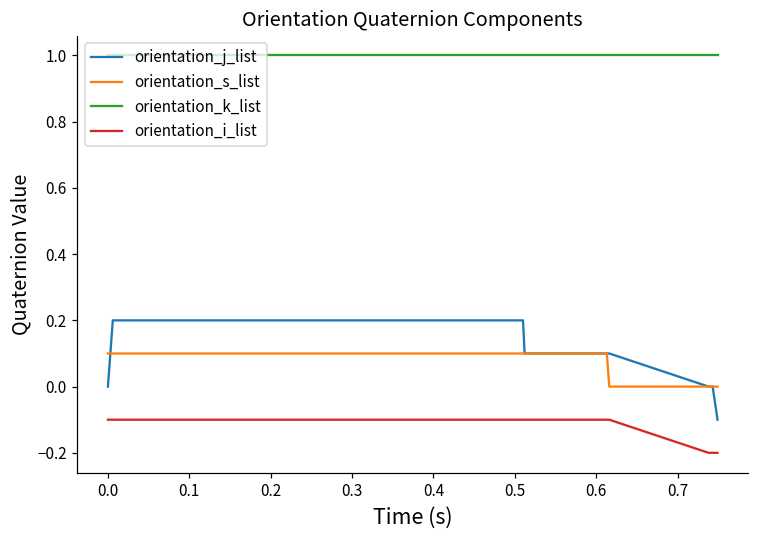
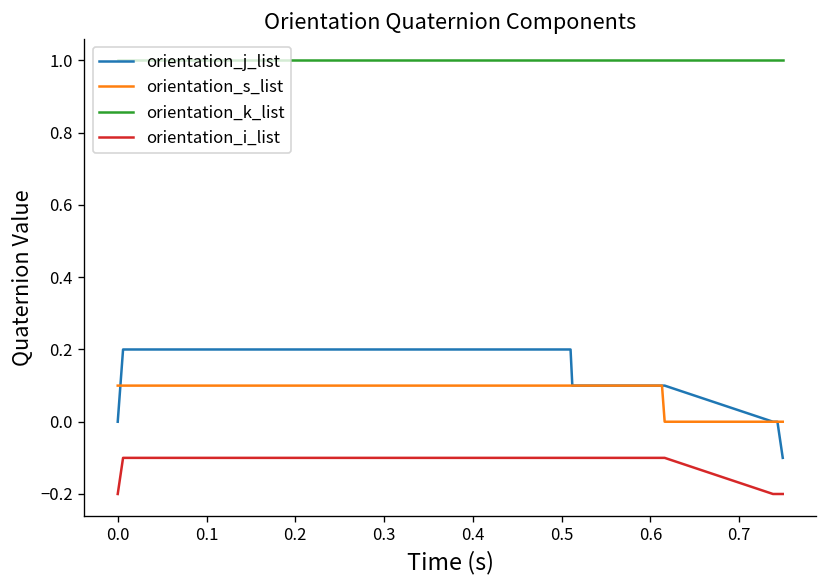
  {
    "orientation_j_list": {
      "0.0": 0.0
    },
    "orientation_s_list": {
      "0.0": 0.1
    },
    "orientation_i_list": {
-     "0.0": -0.1
+     "0.0": -0.2
    }
  }
